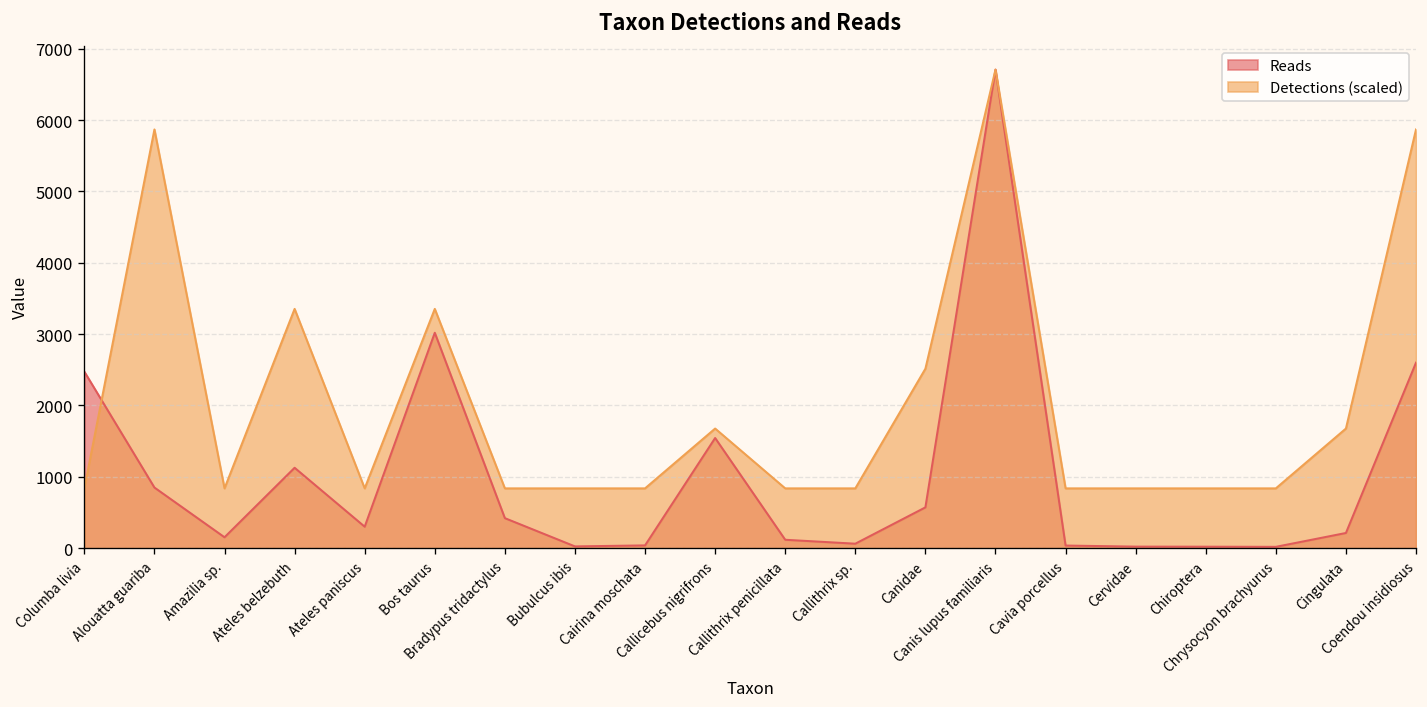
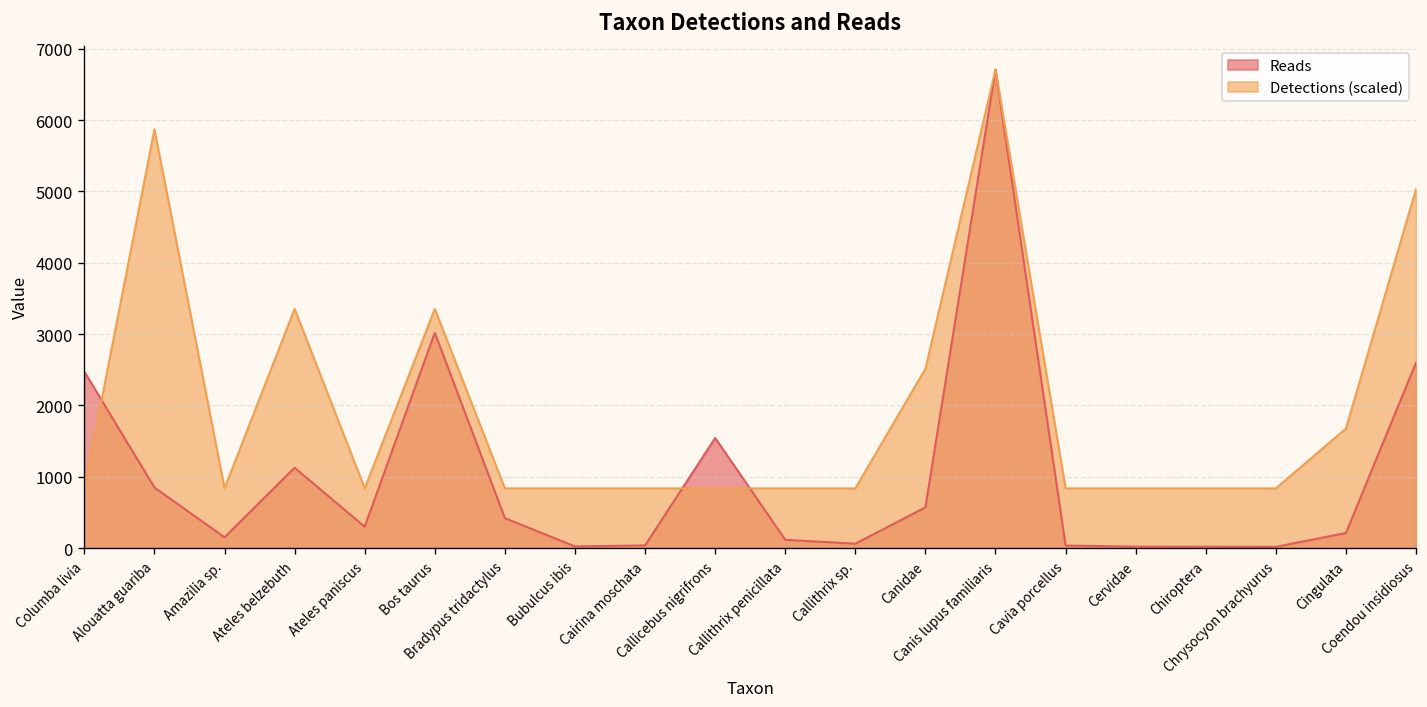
  {
    "Reads": {
      "Columba livia": 2500,
      "Alouatta guariba": 900,
      "Amazilia sp.": 200,
      "Ateles belzebuth": 1100,
      "Ateles paniscus": 300,
      "Bos taurus": 3000,
      "Bradypus tridactylus": 400,
      "Bubulcus ibis": 0,
      "Cairina moschata": 0,
      "Callicebus nigrifrons": 1500,
      "Callithrix penicillata": 100,
      "Callithrix sp.": 100,
      "Canidae": 600,
      "Cavia porcellus": 0,
      "Cervidae": 0,
      "Chiroptera": 0,
      "Chrysocyon brachyurus": 0,
      "Cingulata": 200,
      "Coendou insidiosus": 2600
    },
    "Detections (scaled)": {
      "Columba livia": 800,
      "Alouatta guariba": 5900,
      "Amazilia sp.": 800,
      "Ateles belzebuth": 3400,
      "Ateles paniscus": 800,
      "Bos taurus": 3400,
      "Bradypus tridactylus": 800,
      "Bubulcus ibis": 800,
      "Cairina moschata": 800,
-     "Callicebus nigrifrons": 1700,
+     "Callicebus nigrifrons": 800,
      "Callithrix penicillata": 800,
      "Callithrix sp.": 800,
      "Canidae": 2500,
      "Cavia porcellus": 800,
      "Cervidae": 800,
      "Chiroptera": 800,
      "Chrysocyon brachyurus": 800,
      "Cingulata": 1700,
-     "Coendou insidiosus": 5900
+     "Coendou insidiosus": 5000
    }
  }
